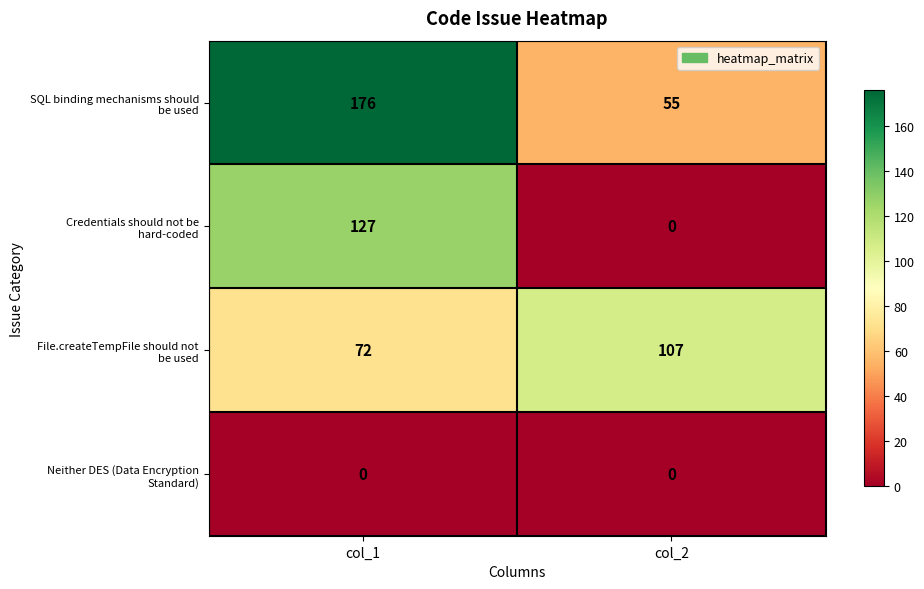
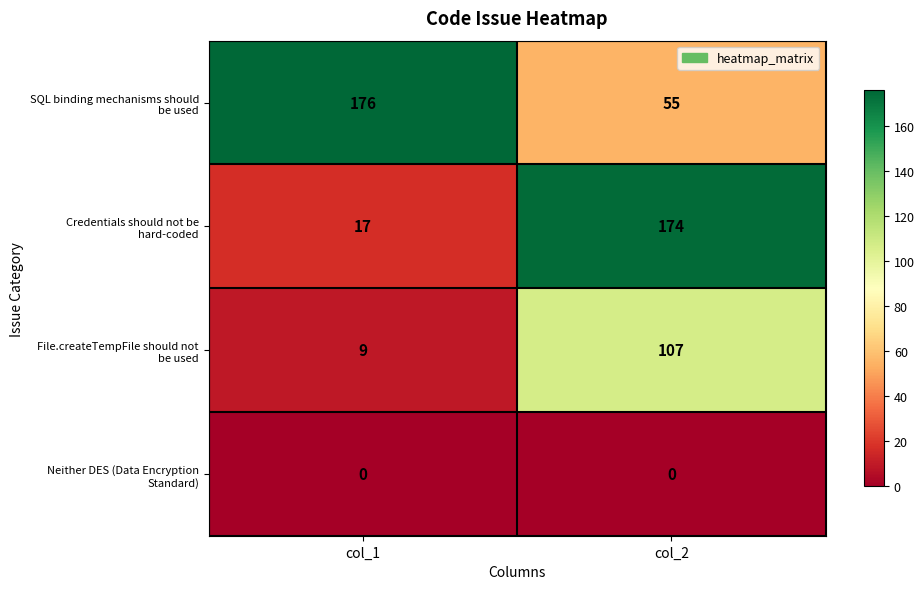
  {
    "SQL binding mechanisms should be used": {
      "col_1": 176,
      "col_2": 55
    },
    "Credentials should not be hard-coded": {
-     "col_1": 127,
-     "col_2": 0
+     "col_1": 17,
+     "col_2": 174
    },
    "File.createTempFile should not be used": {
-     "col_1": 72,
+     "col_1": 9,
      "col_2": 107
    },
    "Neither DES (Data Encryption Standard)": {
      "col_1": 0,
      "col_2": 0
    }
  }
